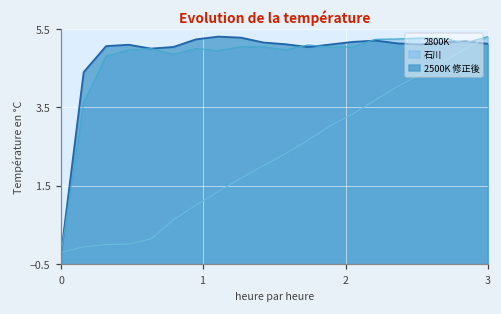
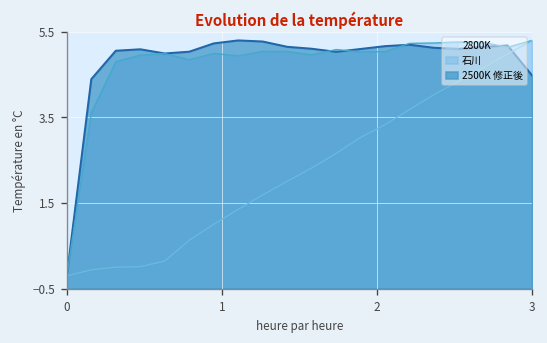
  {
    "2500K 修正後": {
-     "3": 5.1
+     "3": 4.5
    }
  }
